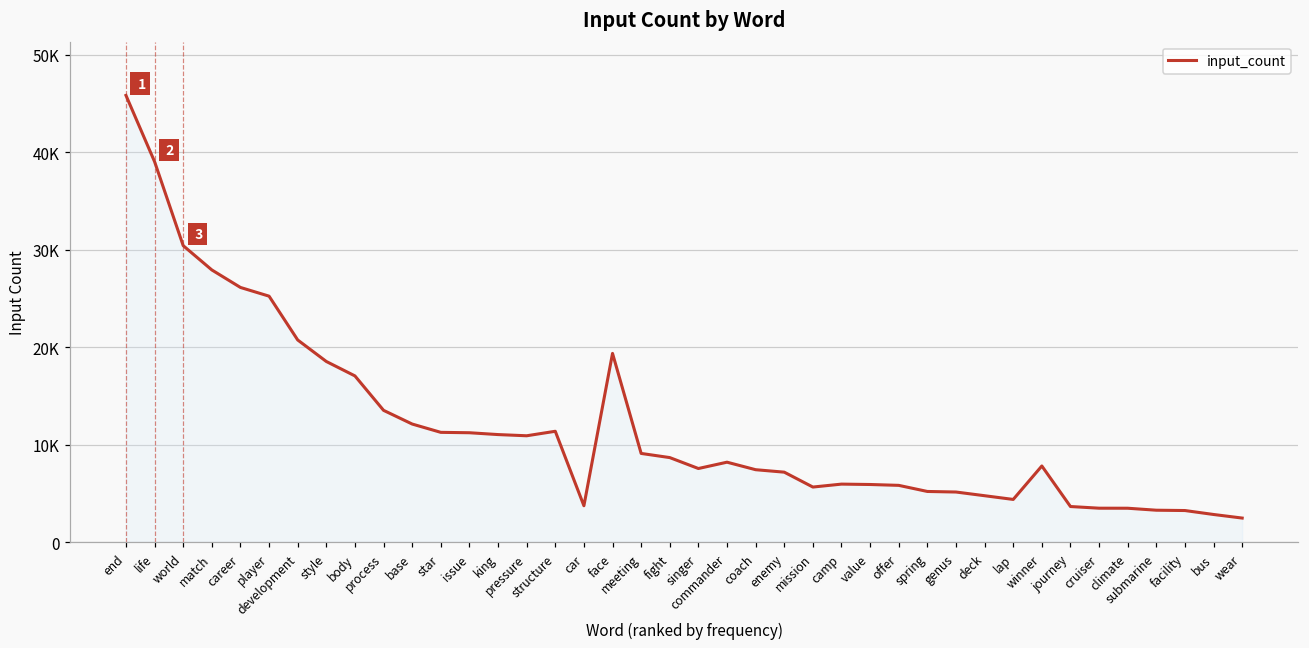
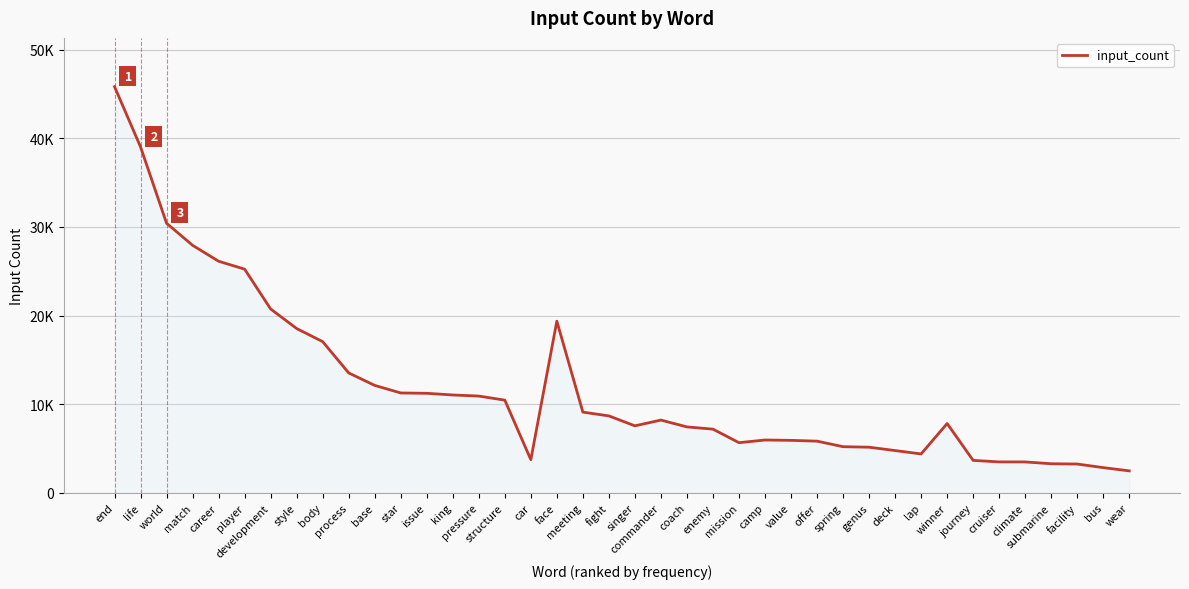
  {
    "match": 28000,
    "career": 26000,
    "player": 25000,
    "development": 21000,
    "style": 19000,
    "body": 17000,
    "process": 14000,
    "base": 12000,
    "star": 11000,
    "issue": 11000,
    "king": 11000,
    "pressure": 11000,
-   "structure": 11000,
+   "structure": 10000,
    "car": 4000,
    "face": 19000,
    "meeting": 9000,
    "fight": 9000,
    "singer": 8000,
    "commander": 8000,
    "coach": 7000,
    "enemy": 7000,
    "mission": 6000,
    "camp": 6000,
    "value": 6000,
    "offer": 6000,
    "spring": 5000,
    "genus": 5000,
    "deck": 5000,
    "lap": 4000,
    "winner": 8000,
    "journey": 4000,
    "cruiser": 3000,
    "climate": 3000,
    "submarine": 3000,
    "facility": 3000,
    "bus": 3000,
    "wear": 2000
  }
